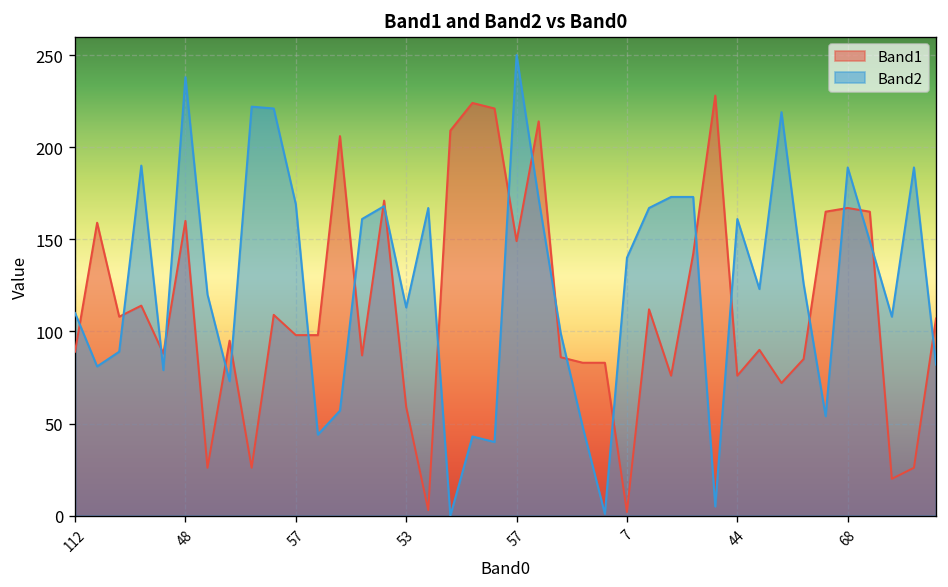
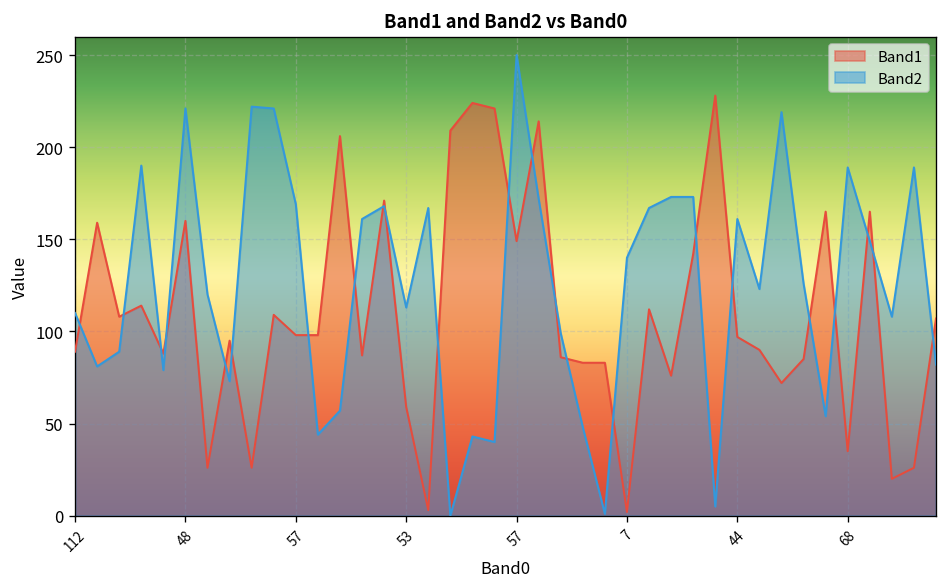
  {
    "Band1": {
      "112": 89,
      "48": 160,
      "53": 59,
-     "44": 76,
-     "68": 167
+     "44": 97,
+     "68": 35
    },
    "Band2": {
      "112": 110,
-     "48": 238,
+     "48": 221,
      "53": 113,
      "44": 161,
      "68": 189
    }
  }
